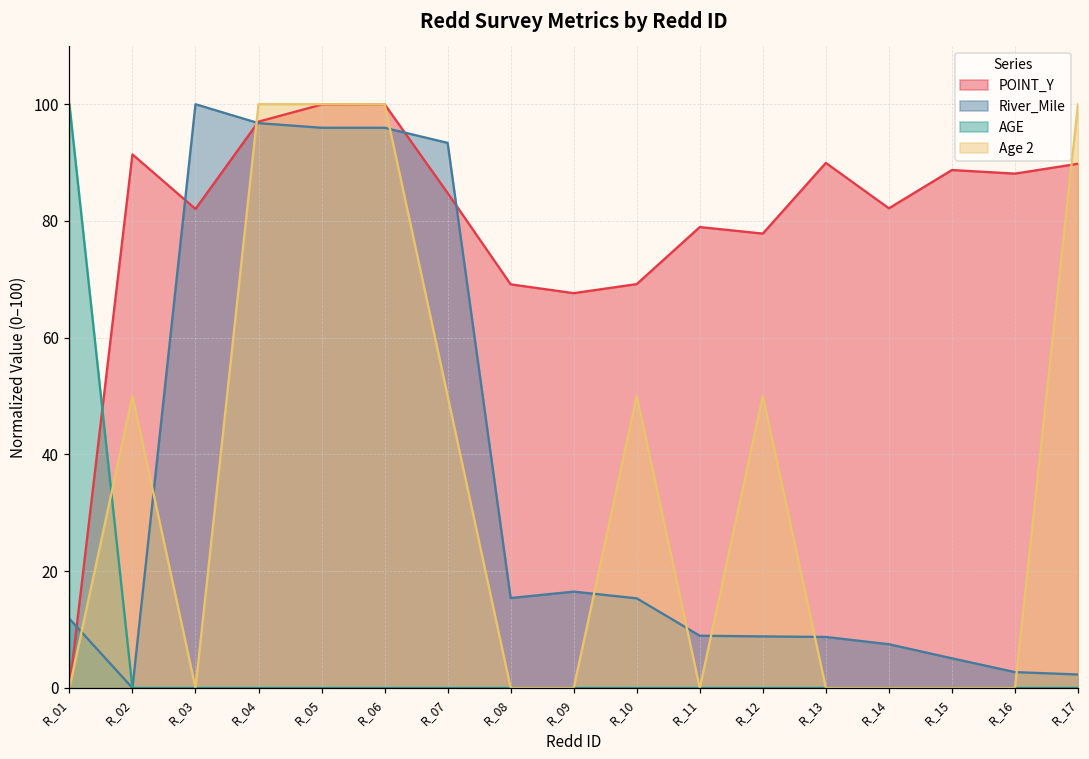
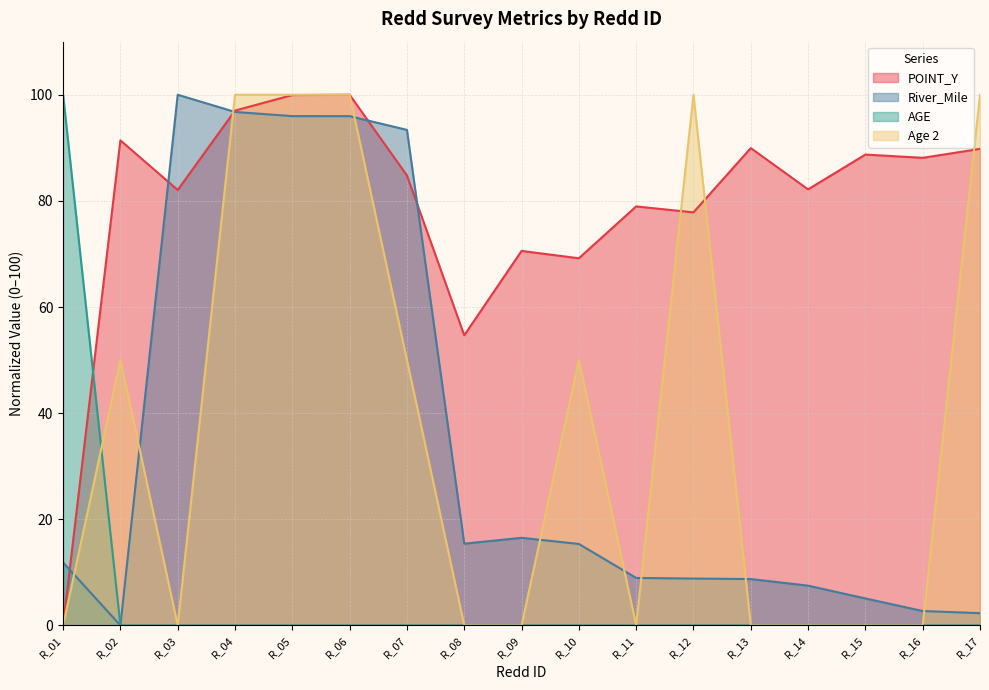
  {
    "POINT_Y": {
      "R_02": 91,
      "R_03": 82,
      "R_07": 85,
-     "R_08": 69,
-     "R_09": 68,
+     "R_08": 55,
+     "R_09": 71,
      "R_10": 69,
      "R_11": 79,
      "R_12": 78,
      "R_13": 90,
      "R_14": 82,
      "R_15": 89,
      "R_16": 88,
      "R_17": 90
    },
    "Age 2": {
      "R_02": 50,
      "R_04": 100,
      "R_07": 50,
      "R_10": 50,
-     "R_12": 50,
+     "R_12": 100,
      "R_17": 100
    }
  }
